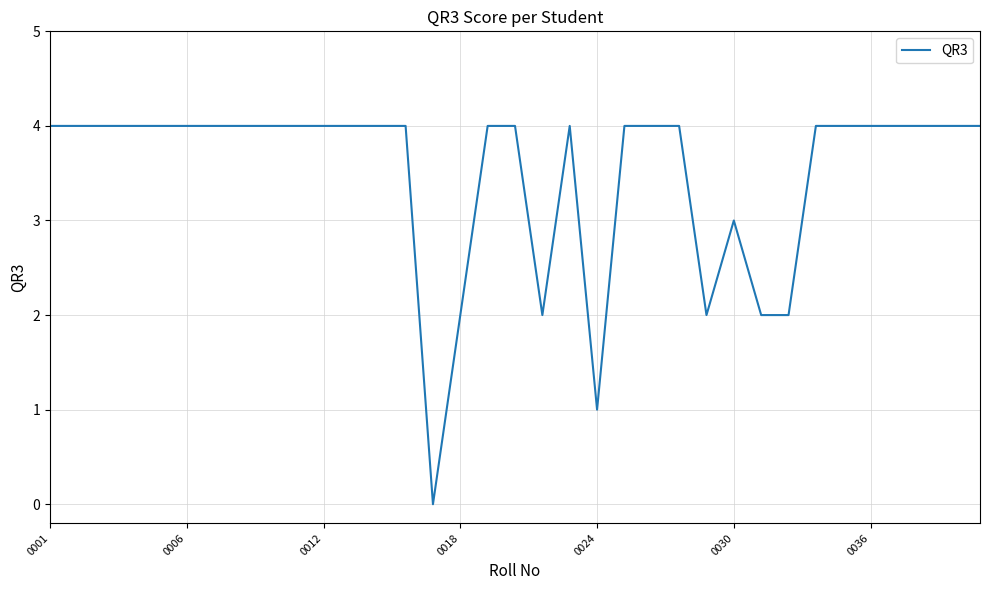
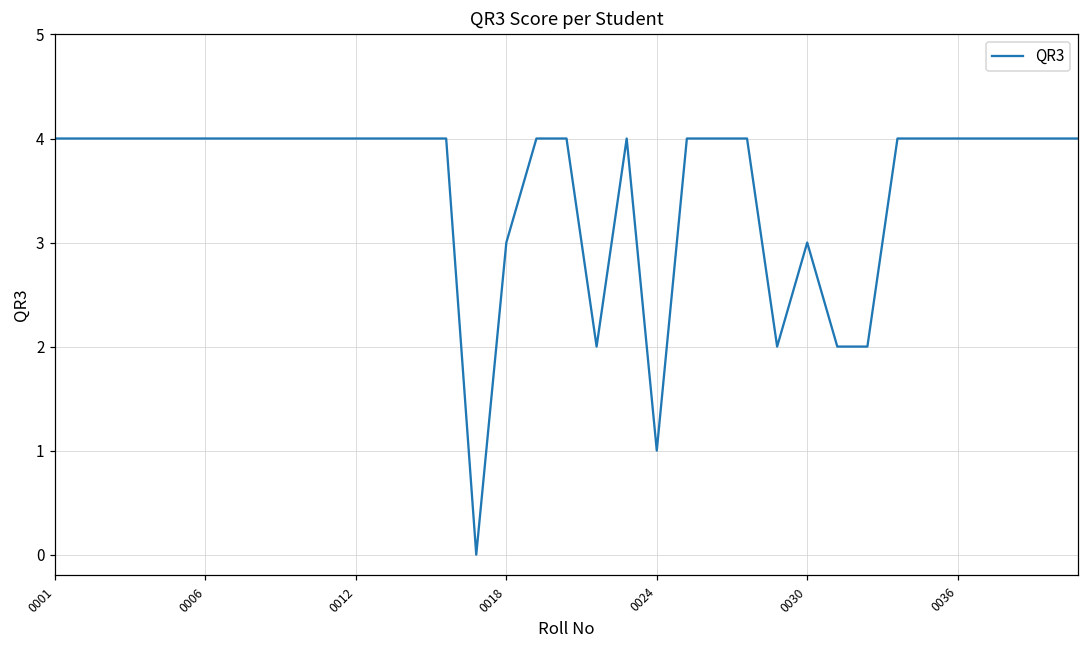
  {
    "0001": 4,
    "0006": 4,
    "0012": 4,
-   "0018": 2,
+   "0018": 3,
    "0024": 1,
    "0030": 3,
    "0036": 4
  }
